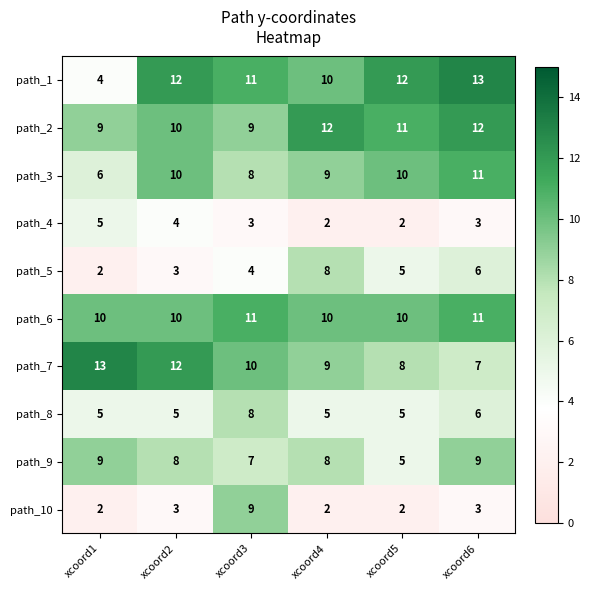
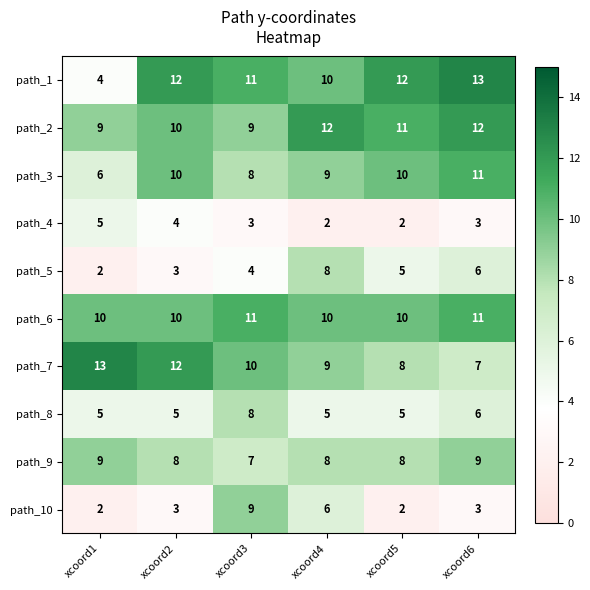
  {
    "path_1": {
      "xcoord1": 4,
      "xcoord2": 12,
      "xcoord3": 11,
      "xcoord4": 10,
      "xcoord5": 12,
      "xcoord6": 13
    },
    "path_2": {
      "xcoord1": 9,
      "xcoord2": 10,
      "xcoord3": 9,
      "xcoord4": 12,
      "xcoord5": 11,
      "xcoord6": 12
    },
    "path_3": {
      "xcoord1": 6,
      "xcoord2": 10,
      "xcoord3": 8,
      "xcoord4": 9,
      "xcoord5": 10,
      "xcoord6": 11
    },
    "path_4": {
      "xcoord1": 5,
      "xcoord2": 4,
      "xcoord3": 3,
      "xcoord4": 2,
      "xcoord5": 2,
      "xcoord6": 3
    },
    "path_5": {
      "xcoord1": 2,
      "xcoord2": 3,
      "xcoord3": 4,
      "xcoord4": 8,
      "xcoord5": 5,
      "xcoord6": 6
    },
    "path_6": {
      "xcoord1": 10,
      "xcoord2": 10,
      "xcoord3": 11,
      "xcoord4": 10,
      "xcoord5": 10,
      "xcoord6": 11
    },
    "path_7": {
      "xcoord1": 13,
      "xcoord2": 12,
      "xcoord3": 10,
      "xcoord4": 9,
      "xcoord5": 8,
      "xcoord6": 7
    },
    "path_8": {
      "xcoord1": 5,
      "xcoord2": 5,
      "xcoord3": 8,
      "xcoord4": 5,
      "xcoord5": 5,
      "xcoord6": 6
    },
    "path_9": {
      "xcoord1": 9,
      "xcoord2": 8,
      "xcoord3": 7,
      "xcoord4": 8,
-     "xcoord5": 5,
+     "xcoord5": 8,
      "xcoord6": 9
    },
    "path_10": {
      "xcoord1": 2,
      "xcoord2": 3,
      "xcoord3": 9,
-     "xcoord4": 2,
+     "xcoord4": 6,
      "xcoord5": 2,
      "xcoord6": 3
    }
  }
